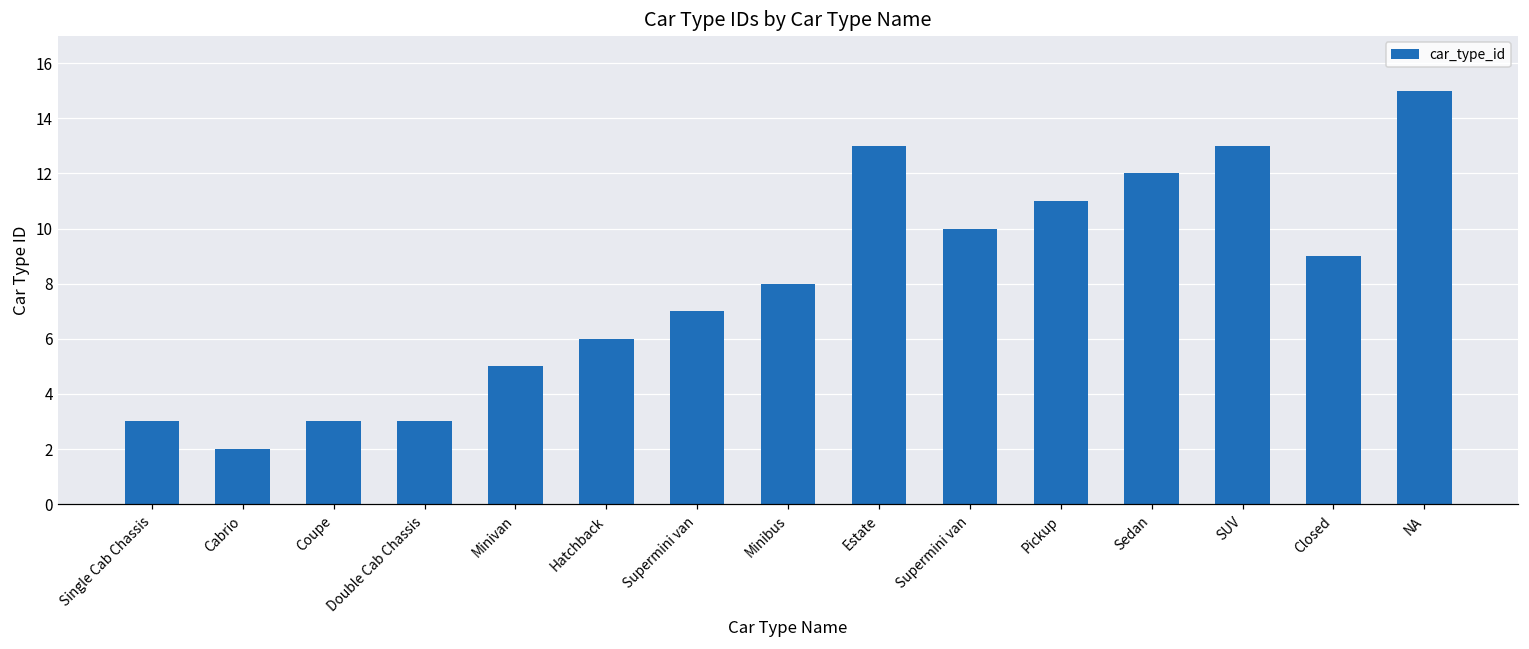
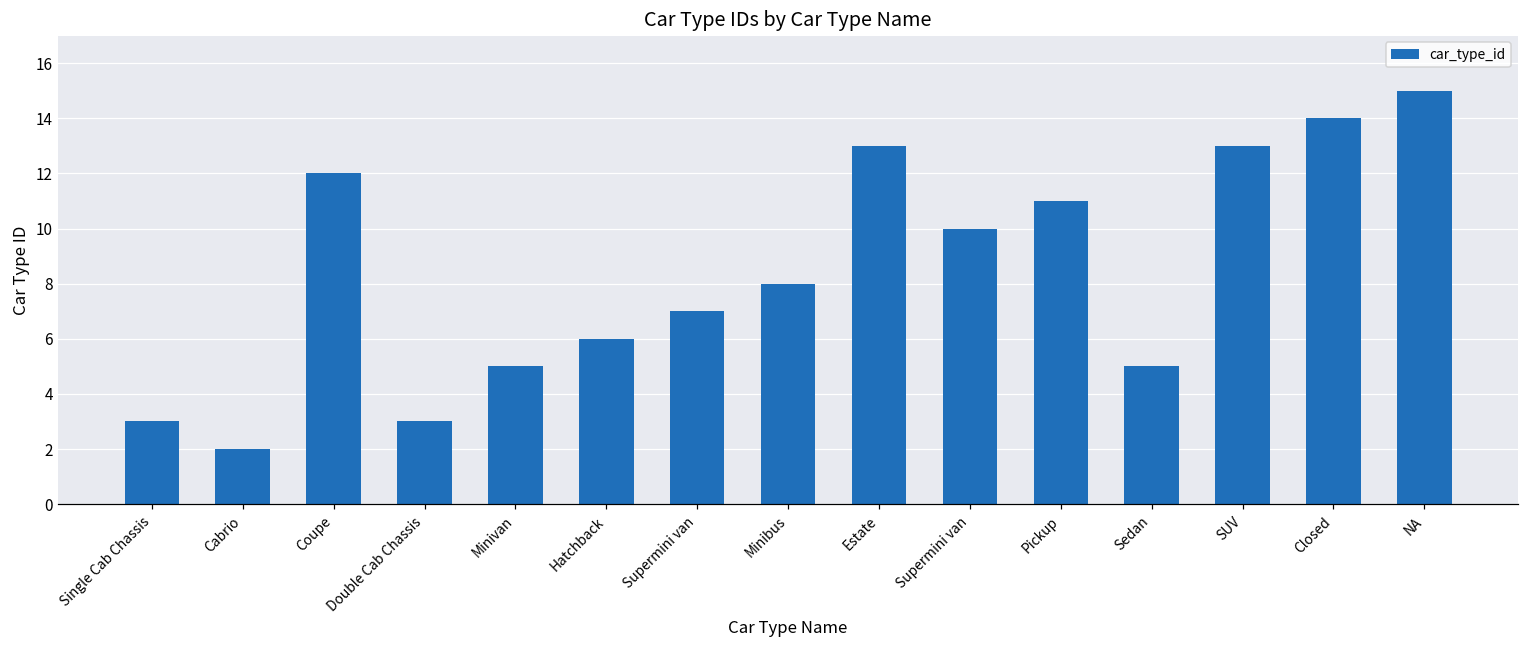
  {
    "Single Cab Chassis": 3,
    "Cabrio": 2,
-   "Coupe": 3,
+   "Coupe": 12,
    "Double Cab Chassis": 3,
    "Minivan": 5,
    "Hatchback": 6,
    "Minibus": 8,
    "Estate": 13,
    "Pickup": 11,
-   "Sedan": 12,
+   "Sedan": 5,
    "SUV": 13,
-   "Closed": 9,
+   "Closed": 14,
    "NA": 15
  }
